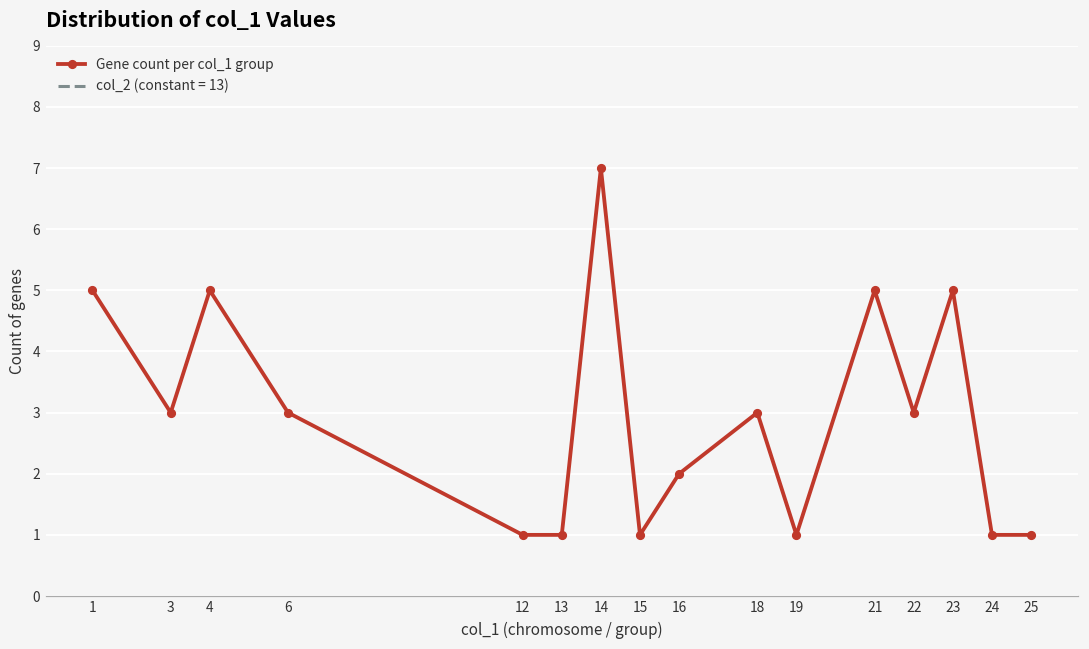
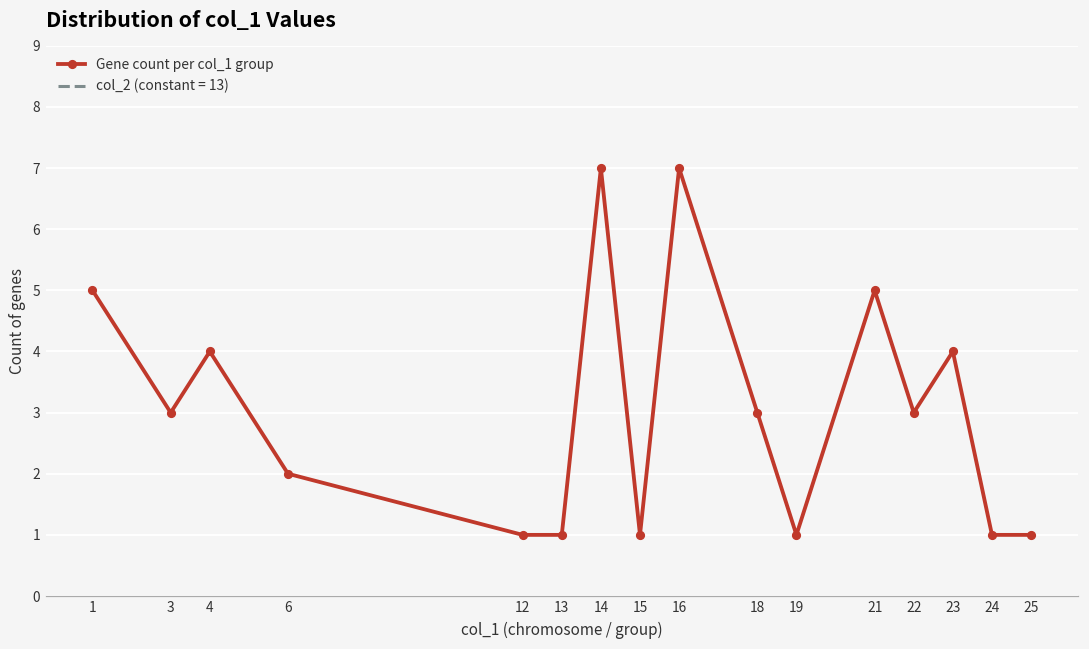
  {
    "Gene count per col_1 group": {
      "1": 5,
      "3": 3,
-     "4": 5,
-     "6": 3,
+     "4": 4,
+     "6": 2,
      "12": 1,
      "13": 1,
      "14": 7,
      "15": 1,
-     "16": 2,
+     "16": 7,
      "18": 3,
      "19": 1,
      "21": 5,
      "22": 3,
-     "23": 5,
+     "23": 4,
      "24": 1,
      "25": 1
    }
  }
